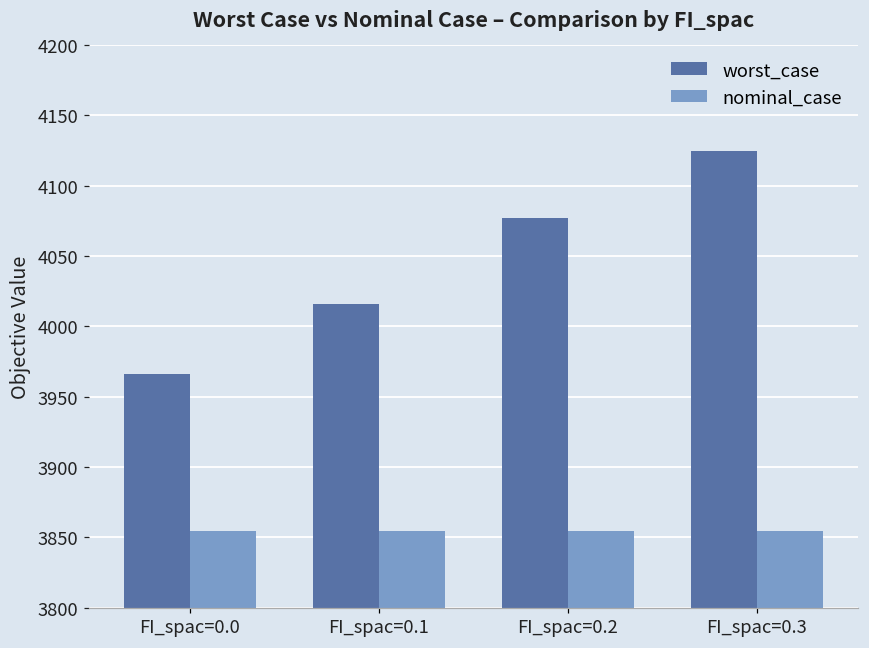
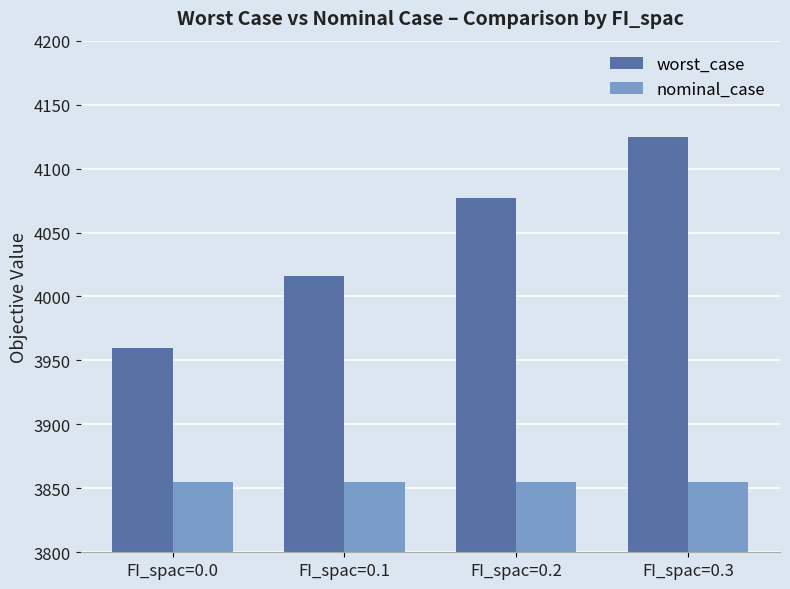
  {
    "worst_case": {
-     "FI_spac=0.0": 3966,
+     "FI_spac=0.0": 3959,
      "FI_spac=0.1": 4016,
      "FI_spac=0.2": 4077,
      "FI_spac=0.3": 4124
    },
    "nominal_case": {
      "FI_spac=0.0": 3855,
      "FI_spac=0.1": 3855,
      "FI_spac=0.2": 3855,
      "FI_spac=0.3": 3855
    }
  }
